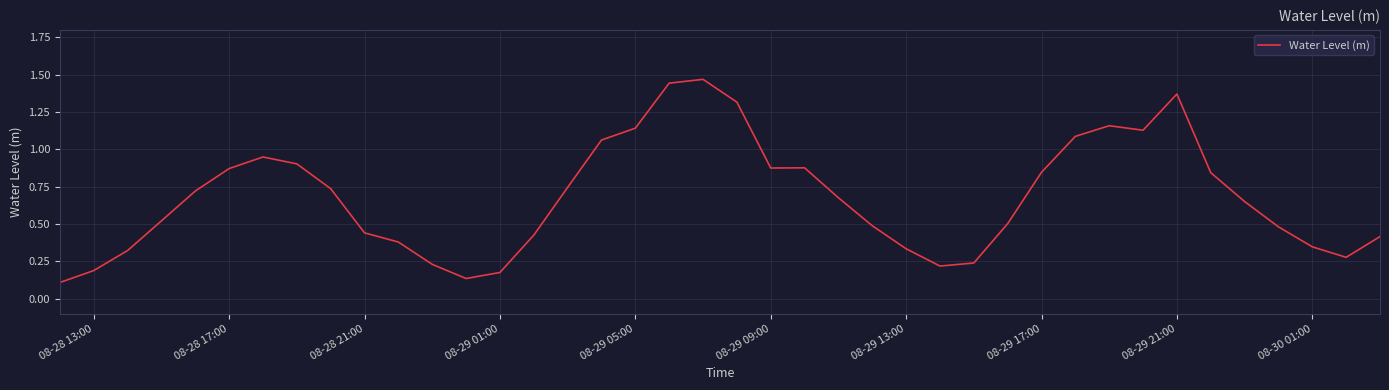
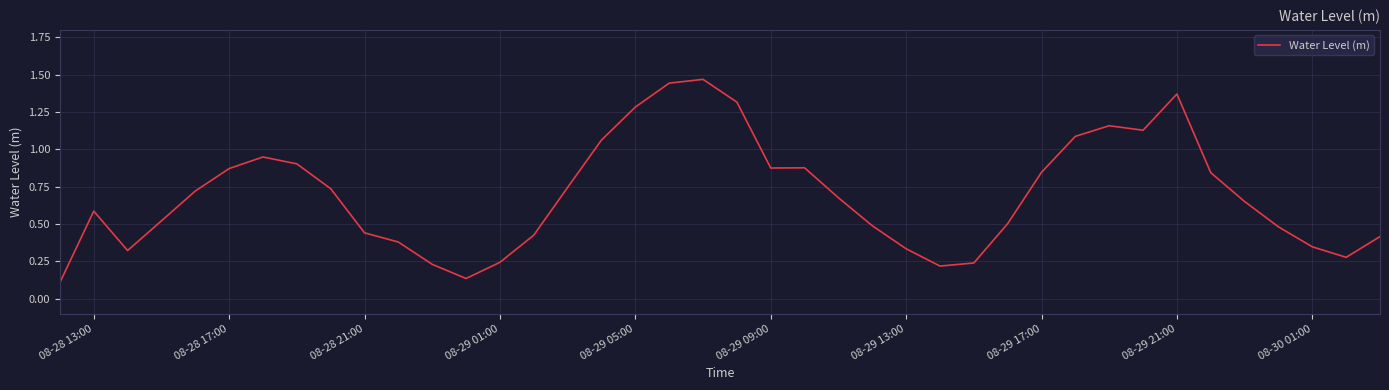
  {
-   "08-28 13:00": 0.19,
+   "08-28 13:00": 0.59,
    "08-28 17:00": 0.87,
    "08-28 21:00": 0.44,
-   "08-29 01:00": 0.18,
-   "08-29 05:00": 1.14,
+   "08-29 01:00": 0.24,
+   "08-29 05:00": 1.28,
    "08-29 09:00": 0.88,
    "08-29 13:00": 0.33,
    "08-29 17:00": 0.85,
    "08-29 21:00": 1.37,
    "08-30 01:00": 0.35
  }
